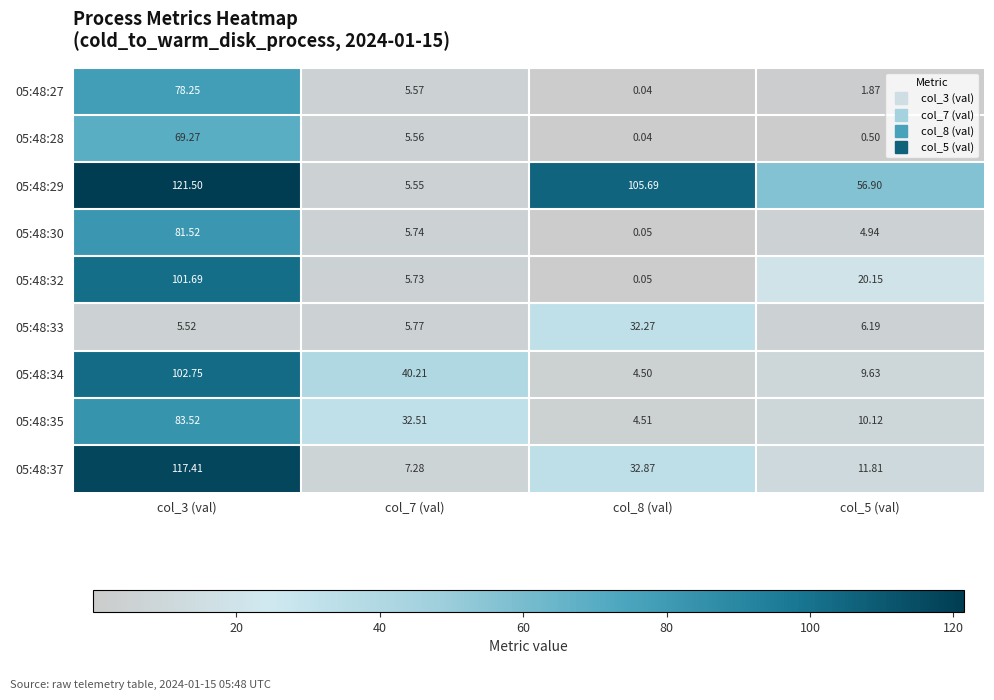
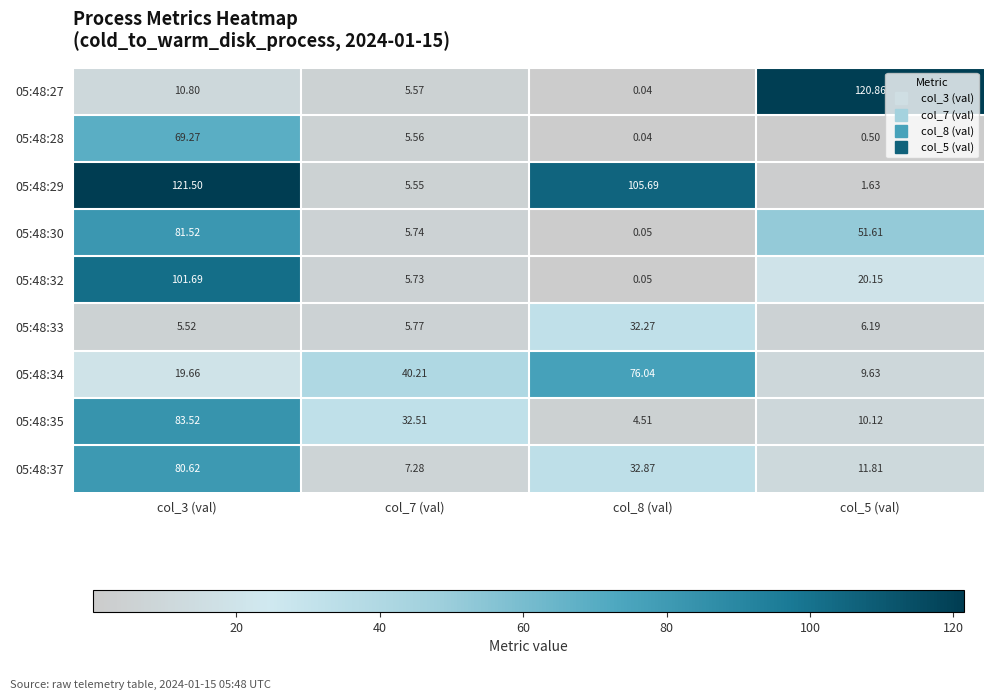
  {
    "05:48:27": {
-     "col_3 (val)": 78.25,
+     "col_3 (val)": 10.80,
      "col_7 (val)": 5.57,
      "col_8 (val)": 0.04,
-     "col_5 (val)": 1.87
+     "col_5 (val)": 120.86
    },
    "05:48:28": {
      "col_3 (val)": 69.27,
      "col_7 (val)": 5.56,
      "col_8 (val)": 0.04,
      "col_5 (val)": 0.50
    },
    "05:48:29": {
      "col_3 (val)": 121.50,
      "col_7 (val)": 5.55,
      "col_8 (val)": 105.69,
-     "col_5 (val)": 56.90
+     "col_5 (val)": 1.63
    },
    "05:48:30": {
      "col_3 (val)": 81.52,
      "col_7 (val)": 5.74,
      "col_8 (val)": 0.05,
-     "col_5 (val)": 4.94
+     "col_5 (val)": 51.61
    },
    "05:48:32": {
      "col_3 (val)": 101.69,
      "col_7 (val)": 5.73,
      "col_8 (val)": 0.05,
      "col_5 (val)": 20.15
    },
    "05:48:33": {
      "col_3 (val)": 5.52,
      "col_7 (val)": 5.77,
      "col_8 (val)": 32.27,
      "col_5 (val)": 6.19
    },
    "05:48:34": {
-     "col_3 (val)": 102.75,
+     "col_3 (val)": 19.66,
      "col_7 (val)": 40.21,
-     "col_8 (val)": 4.50,
+     "col_8 (val)": 76.04,
      "col_5 (val)": 9.63
    },
    "05:48:35": {
      "col_3 (val)": 83.52,
      "col_7 (val)": 32.51,
      "col_8 (val)": 4.51,
      "col_5 (val)": 10.12
    },
    "05:48:37": {
-     "col_3 (val)": 117.41,
+     "col_3 (val)": 80.62,
      "col_7 (val)": 7.28,
      "col_8 (val)": 32.87,
      "col_5 (val)": 11.81
    }
  }
